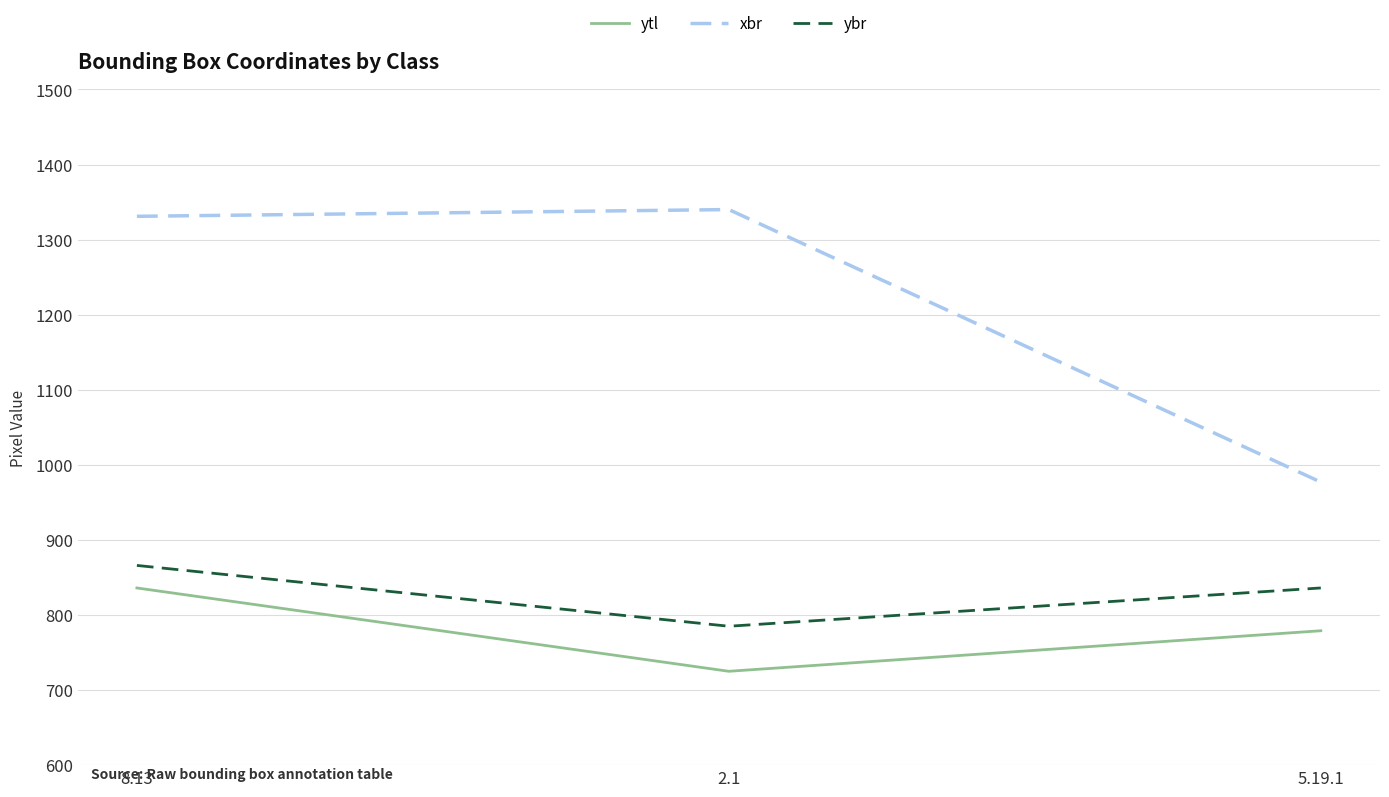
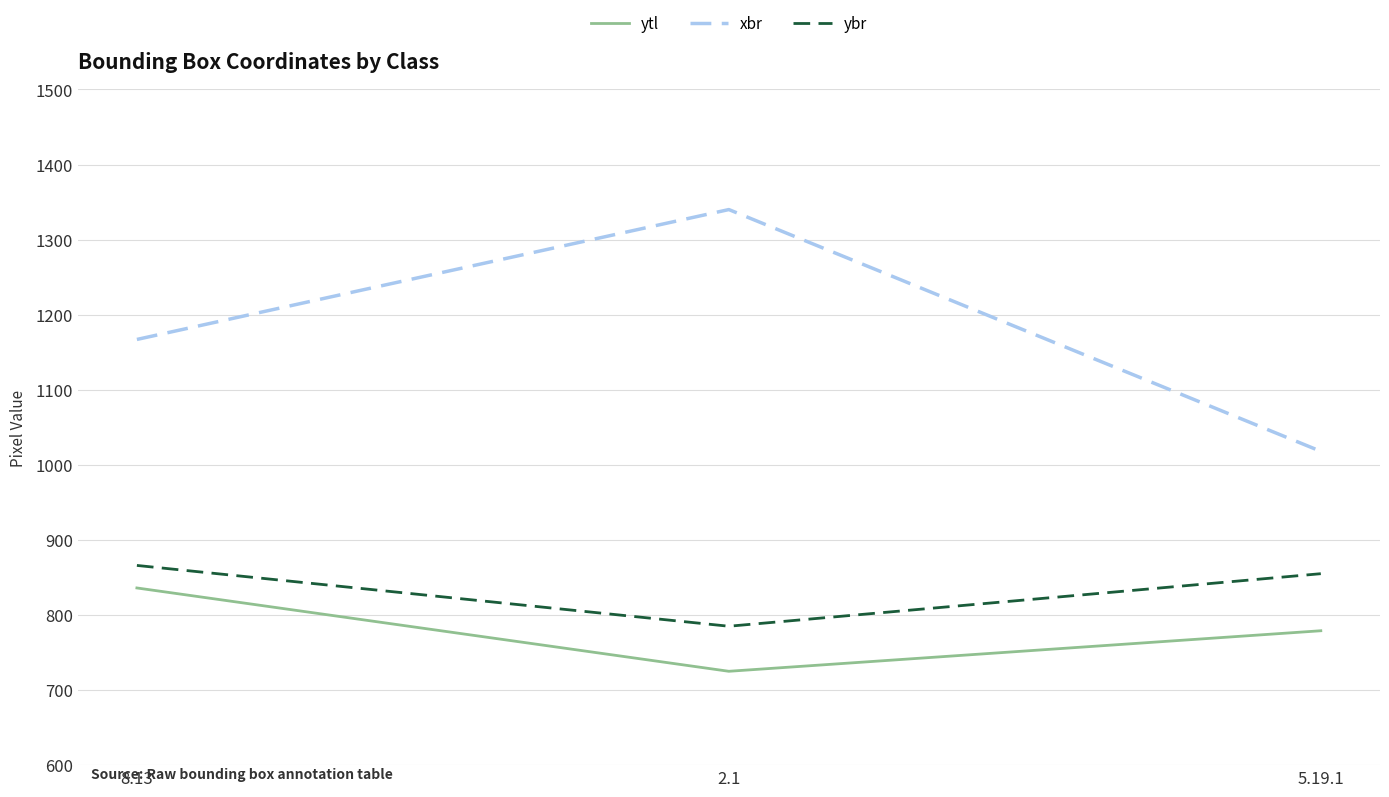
  {
    "ytl": {
      "8.13": 840,
      "2.1": 730,
      "5.19.1": 780
    },
    "xbr": {
-     "8.13": 1330,
+     "8.13": 1170,
      "2.1": 1340,
-     "5.19.1": 980
+     "5.19.1": 1020
    },
    "ybr": {
      "8.13": 870,
      "2.1": 790,
-     "5.19.1": 840
+     "5.19.1": 860
    }
  }
